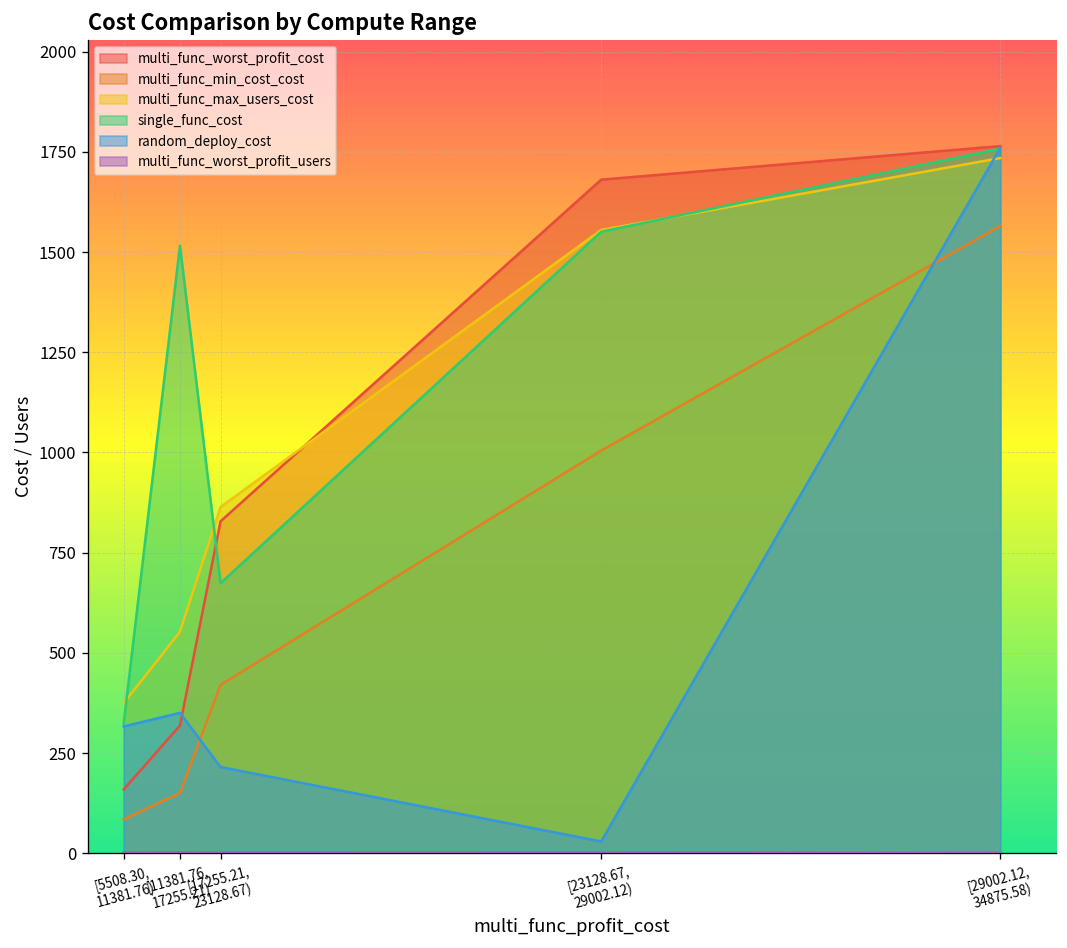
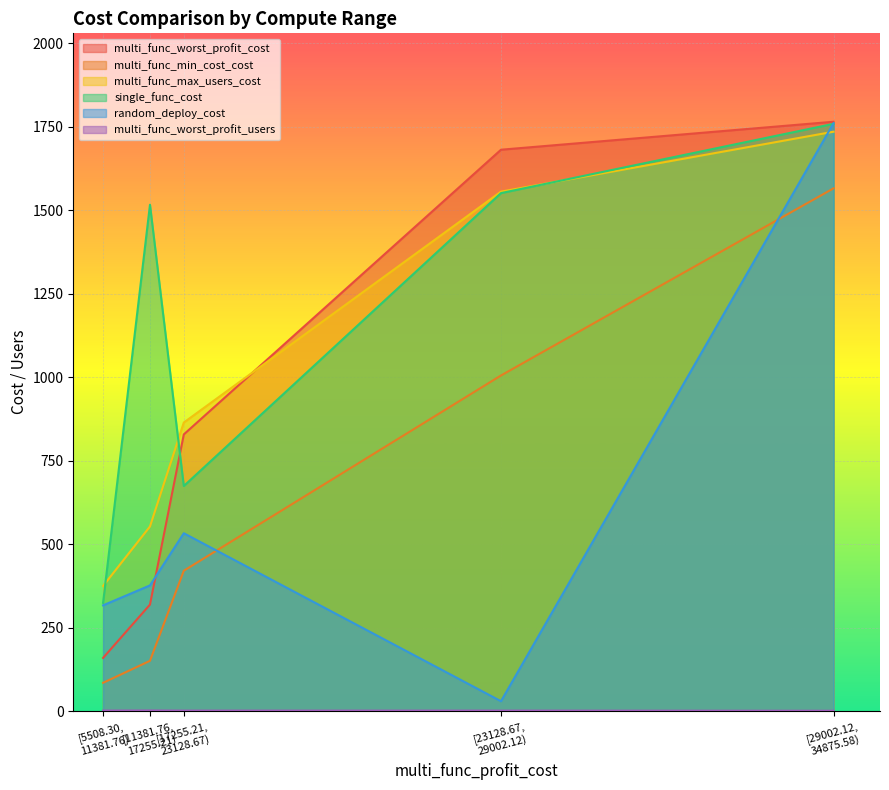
  {
    "single_func_cost": {
      "[5508.30, 11381.76)": 320,
      "[11381.76, 17255.21)": 1520,
      "[17255.21, 23128.67)": 670
    },
    "random_deploy_cost": {
      "[5508.30, 11381.76)": 320,
-     "[11381.76, 17255.21)": 350,
-     "[17255.21, 23128.67)": 220,
+     "[11381.76, 17255.21)": 380,
+     "[17255.21, 23128.67)": 530,
      "[23128.67, 29002.12)": 30
    },
    "multi_func_worst_profit_users": {
      "[5508.30, 11381.76)": 0,
      "[11381.76, 17255.21)": 0,
      "[17255.21, 23128.67)": 0,
      "[23128.67, 29002.12)": 0,
      "[29002.12, 34875.58)": 0
    }
  }
